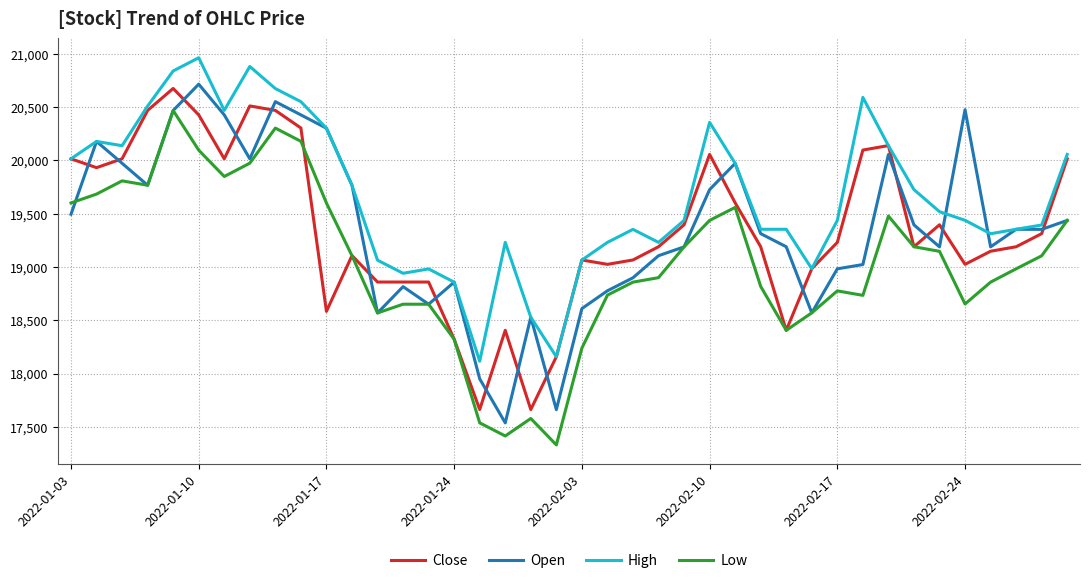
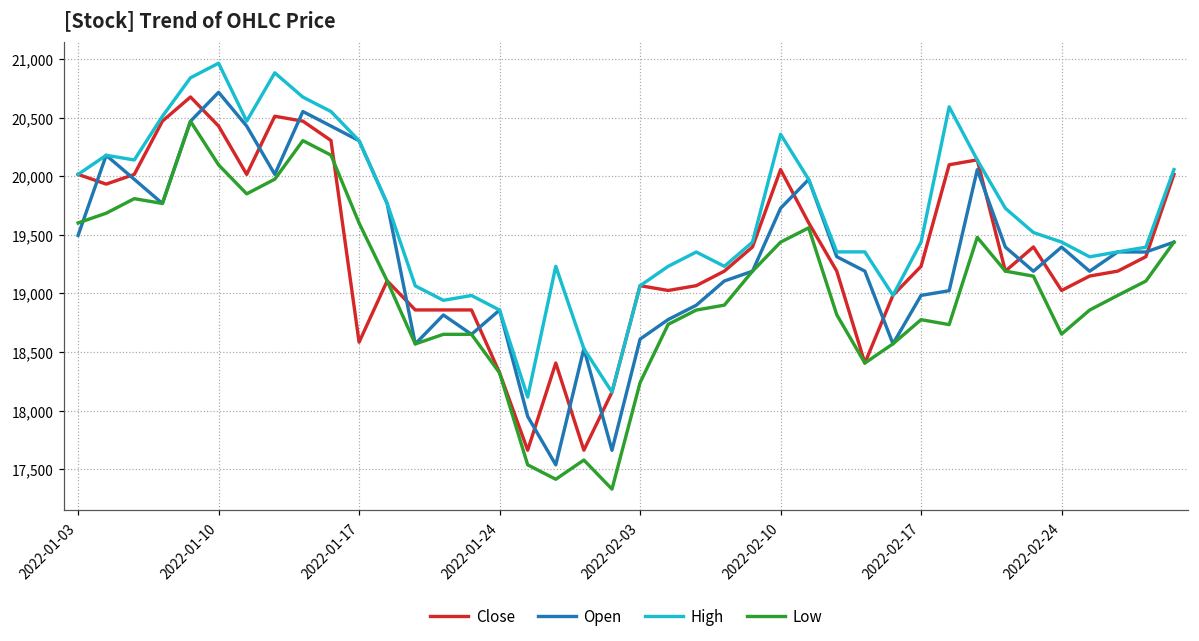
  {
    "Close": {
      "2022-01-10": "20,430",
      "2022-01-17": "18,580",
      "2022-02-10": "20,060",
      "2022-02-17": "19,230",
      "2022-02-24": "19,030"
    },
    "Open": {
      "2022-01-03": "19,500",
      "2022-01-10": "20,720",
      "2022-02-03": "18,610",
      "2022-02-10": "19,730",
      "2022-02-17": "18,980",
-     "2022-02-24": "20,480"
+     "2022-02-24": "19,400"
    },
    "High": {
      "2022-01-10": "20,960",
      "2022-02-10": "20,360",
      "2022-02-17": "19,440",
      "2022-02-24": "19,440"
    },
    "Low": {
      "2022-01-03": "19,600",
      "2022-01-10": "20,100",
      "2022-01-17": "19,600",
      "2022-02-03": "18,240",
      "2022-02-10": "19,440",
      "2022-02-17": "18,780",
      "2022-02-24": "18,650"
    }
  }
